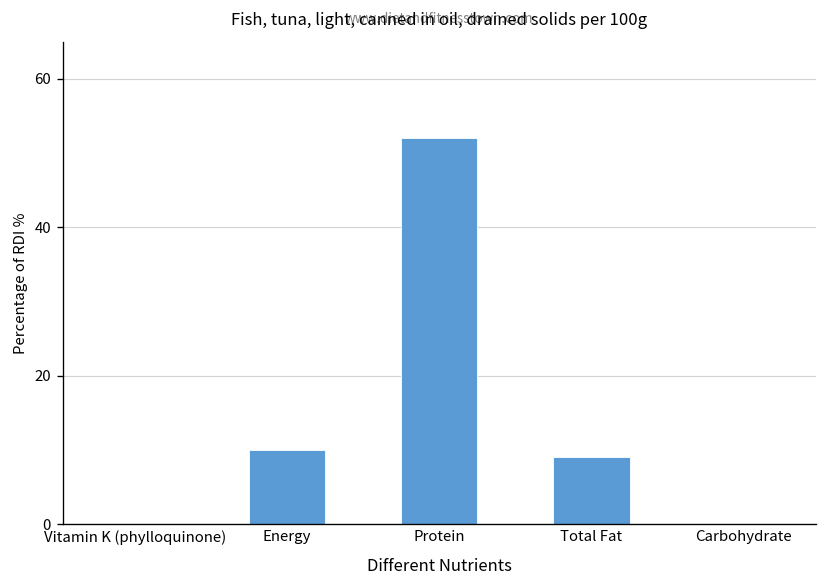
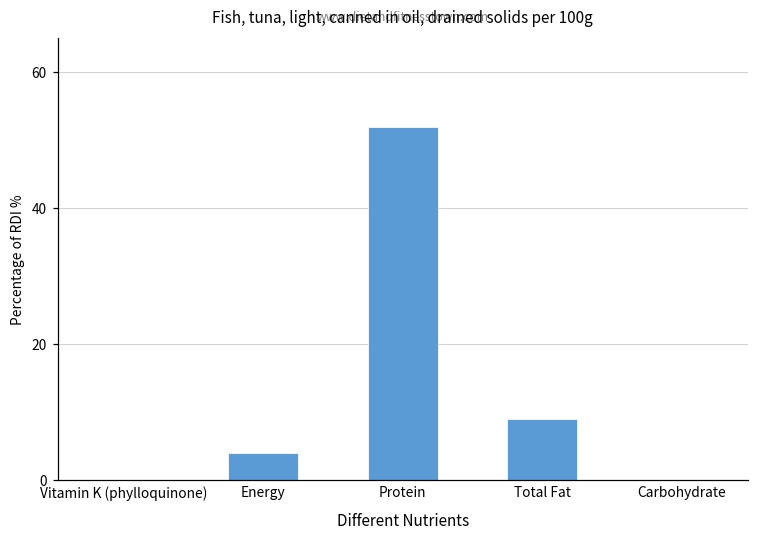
  {
    "Vitamin K (phylloquinone)": 0,
-   "Energy": 10,
+   "Energy": 4,
    "Protein": 52,
    "Total Fat": 9,
    "Carbohydrate": 0
  }
